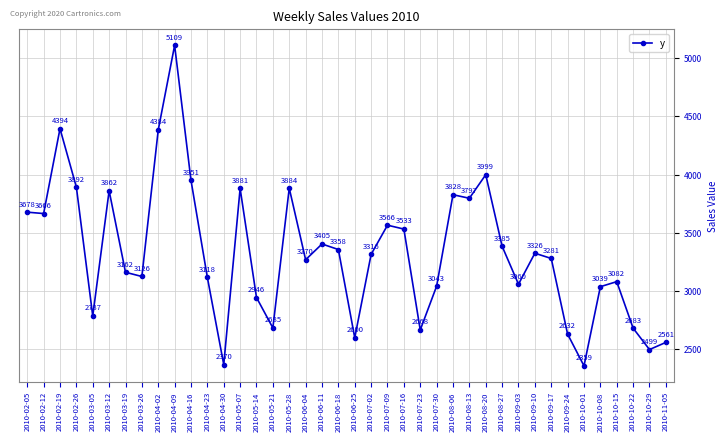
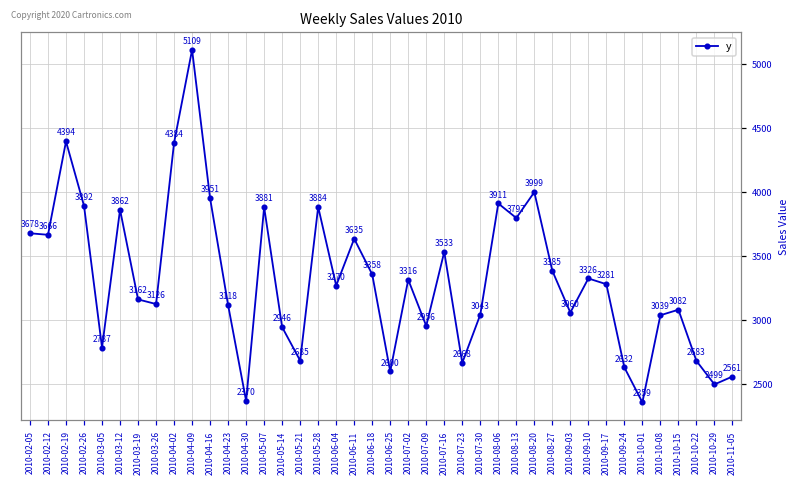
  {
    "2010-02-05": 3678,
    "2010-02-12": 3666,
    "2010-02-19": 4394,
    "2010-02-26": 3892,
    "2010-03-05": 2787,
    "2010-03-12": 3862,
    "2010-03-19": 3162,
    "2010-03-26": 3126,
    "2010-04-02": 4384,
    "2010-04-09": 5109,
    "2010-04-16": 3951,
    "2010-04-23": 3118,
    "2010-04-30": 2370,
    "2010-05-07": 3881,
    "2010-05-14": 2946,
    "2010-05-21": 2685,
    "2010-05-28": 3884,
    "2010-06-04": 3270,
-   "2010-06-11": 3405,
+   "2010-06-11": 3635,
    "2010-06-18": 3358,
    "2010-06-25": 2600,
    "2010-07-02": 3316,
-   "2010-07-09": 3566,
+   "2010-07-09": 2956,
    "2010-07-16": 3533,
    "2010-07-23": 2668,
    "2010-07-30": 3043,
-   "2010-08-06": 3828,
+   "2010-08-06": 3911,
    "2010-08-13": 3797,
    "2010-08-20": 3999,
    "2010-08-27": 3385,
    "2010-09-03": 3060,
    "2010-09-10": 3326,
    "2010-09-17": 3281,
    "2010-09-24": 2632,
    "2010-10-01": 2359,
    "2010-10-08": 3039,
    "2010-10-15": 3082,
    "2010-10-22": 2683,
    "2010-10-29": 2499,
    "2010-11-05": 2561
  }
